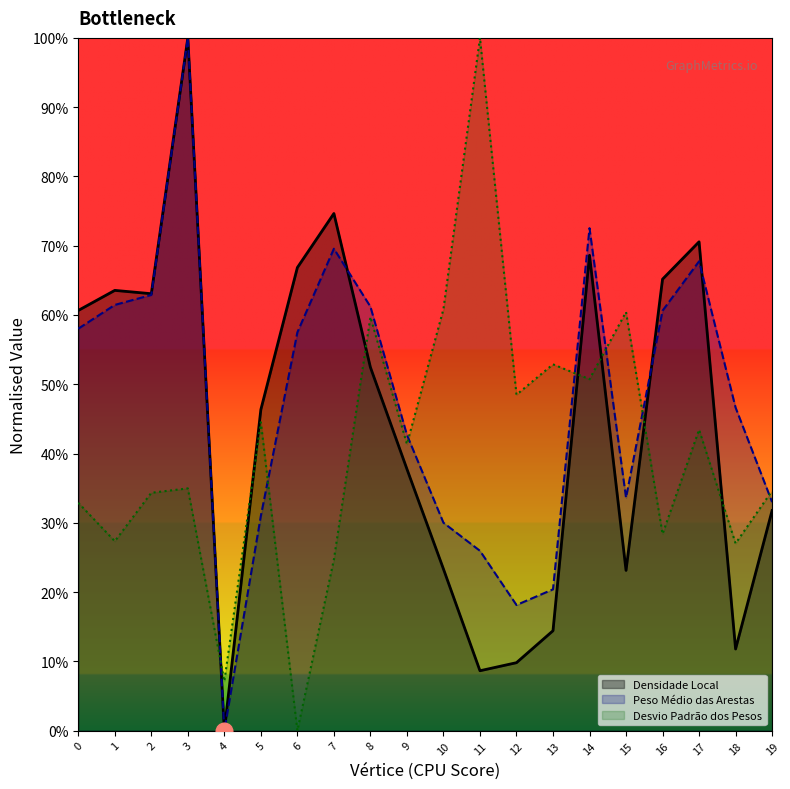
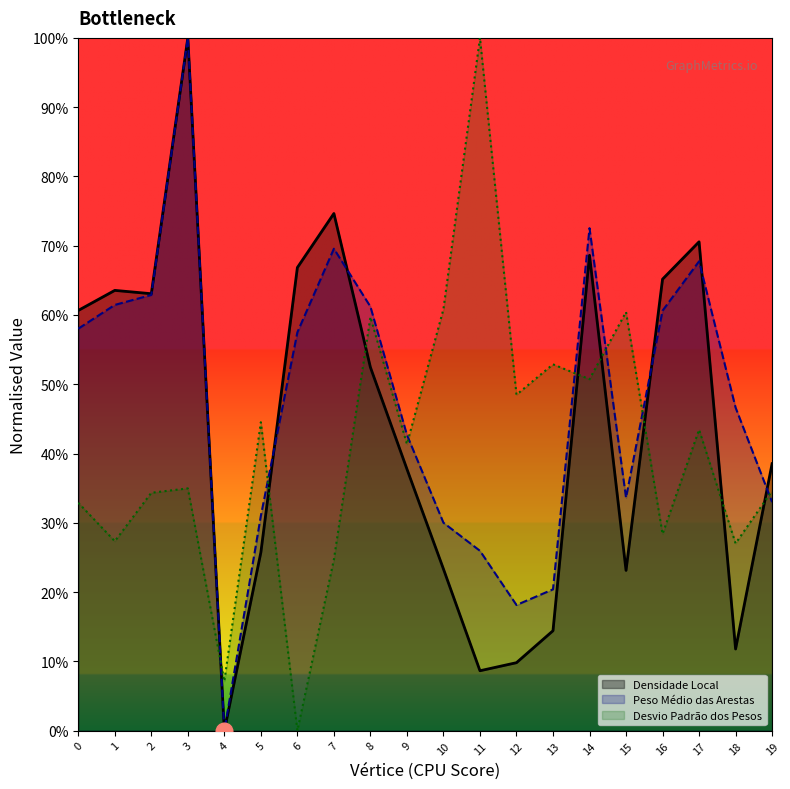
  {
    "Densidade Local": {
      "0": "61%",
      "1": "64%",
-     "5": "46%",
+     "5": "26%",
      "6": "67%",
      "7": "75%",
      "8": "52%",
      "9": "38%",
      "10": "23%",
      "11": "9%",
      "12": "10%",
      "13": "14%",
      "14": "69%",
      "15": "23%",
      "16": "65%",
      "17": "71%",
      "18": "12%",
-     "19": "32%"
+     "19": "39%"
    }
  }
